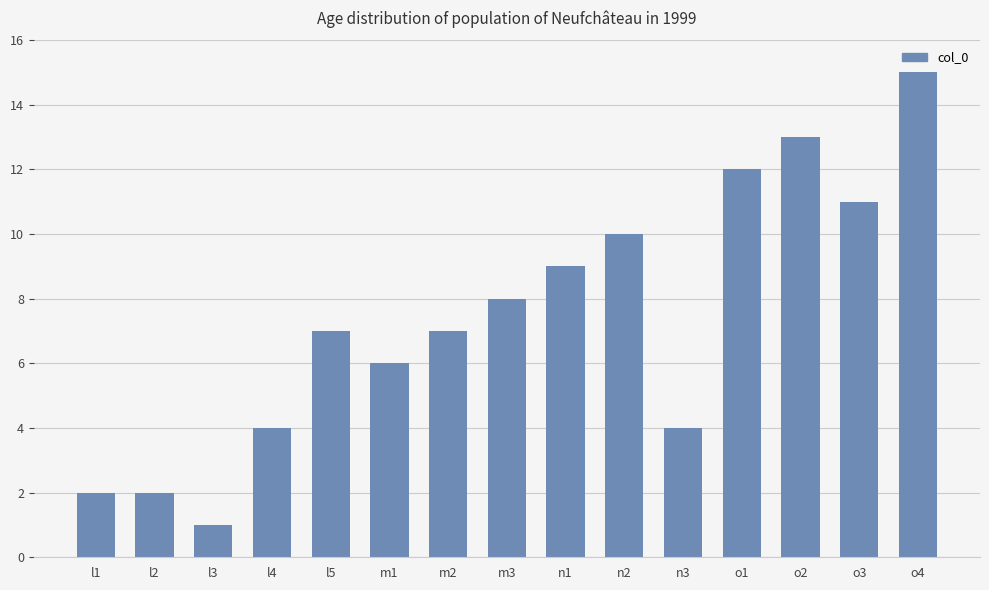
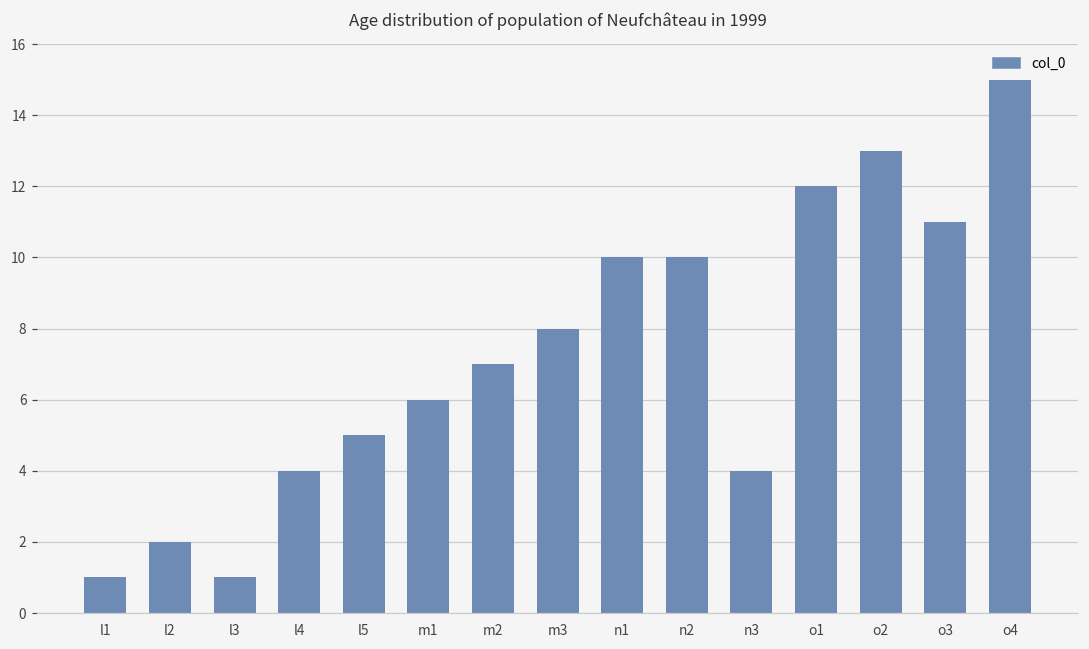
  {
-   "l1": 2,
+   "l1": 1,
    "l2": 2,
    "l3": 1,
    "l4": 4,
-   "l5": 7,
+   "l5": 5,
    "m1": 6,
    "m2": 7,
    "m3": 8,
-   "n1": 9,
+   "n1": 10,
    "n2": 10,
    "n3": 4,
    "o1": 12,
    "o2": 13,
    "o3": 11,
    "o4": 15
  }
